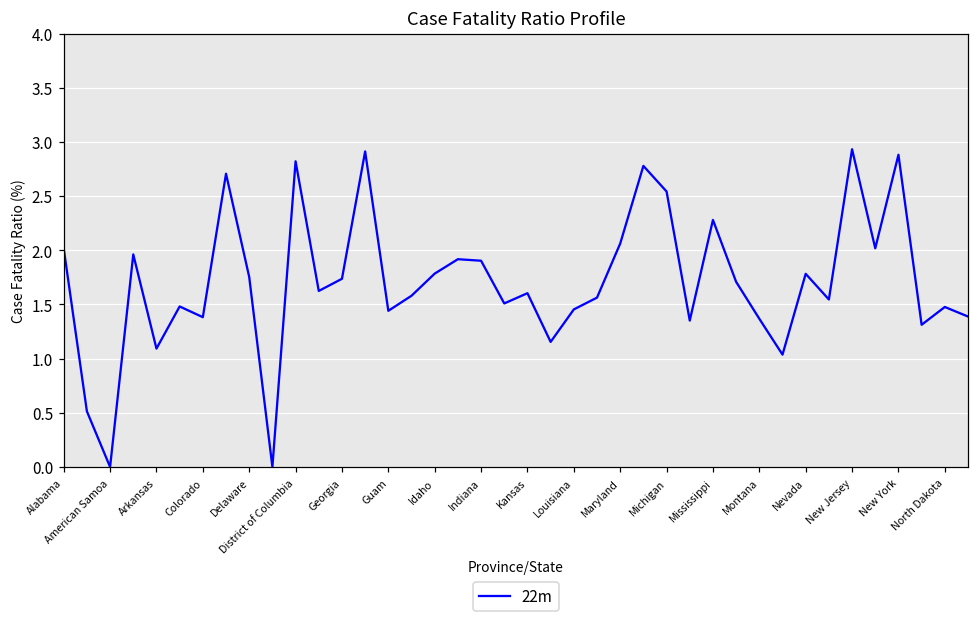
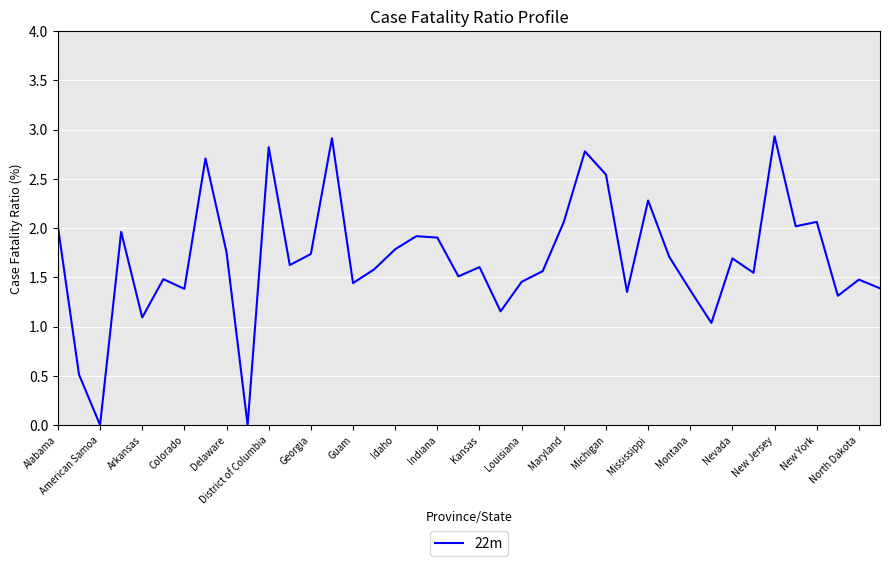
  {
    "Alabama": 2.0,
    "American Samoa": 0.0,
    "Arkansas": 1.1,
    "Colorado": 1.4,
    "Delaware": 1.8,
    "District of Columbia": 2.8,
    "Georgia": 1.7,
    "Guam": 1.4,
    "Idaho": 1.8,
    "Indiana": 1.9,
    "Kansas": 1.6,
    "Louisiana": 1.5,
    "Maryland": 2.1,
    "Michigan": 2.5,
    "Mississippi": 2.3,
    "Montana": 1.4,
-   "Nevada": 1.8,
+   "Nevada": 1.7,
    "New Jersey": 2.9,
-   "New York": 2.9,
+   "New York": 2.1,
    "North Dakota": 1.5
  }
